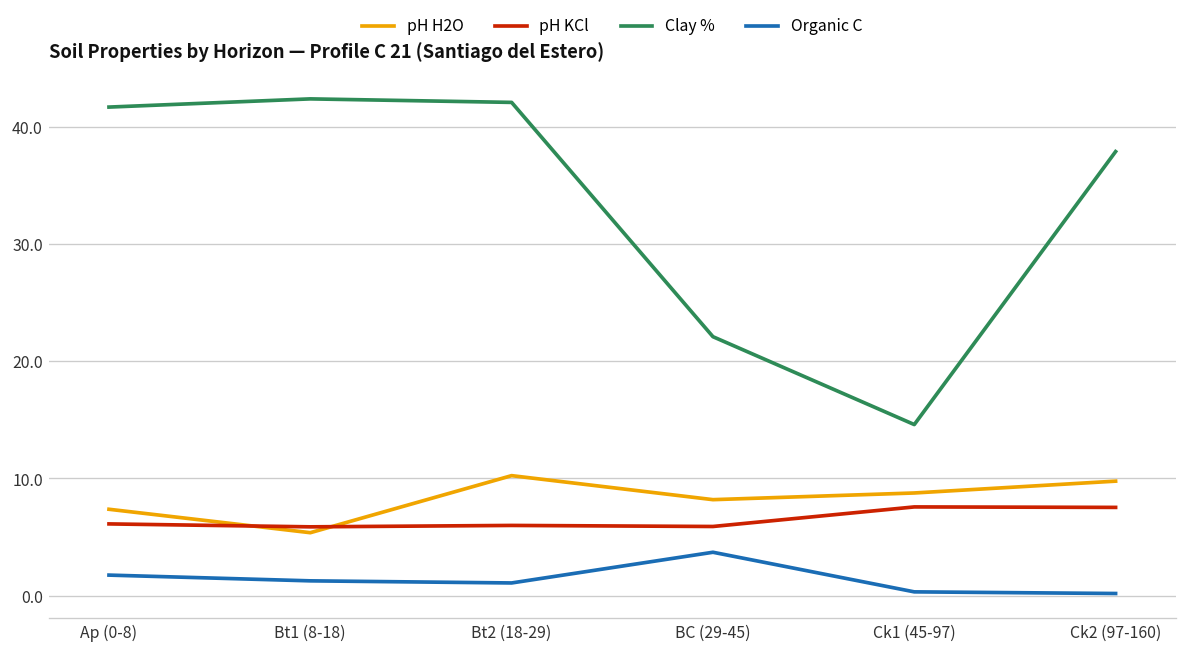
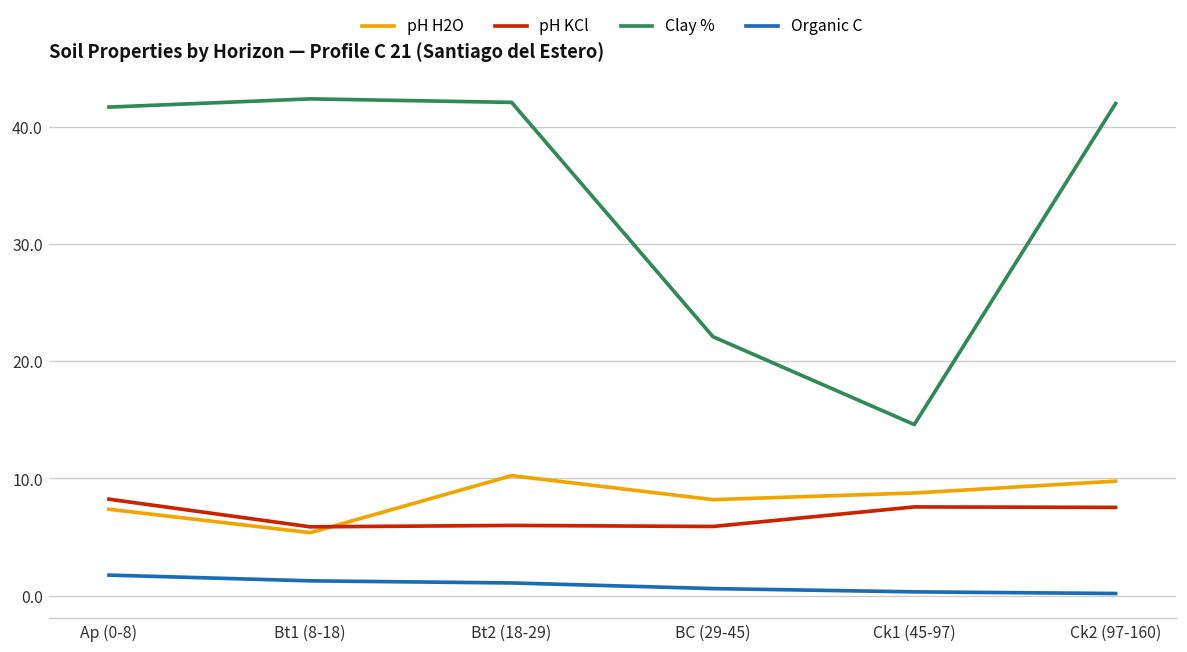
  {
    "pH H2O": {
      "Ap (0-8)": 7,
      "Bt1 (8-18)": 5,
      "Bt2 (18-29)": 10,
      "BC (29-45)": 8,
      "Ck1 (45-97)": 9,
      "Ck2 (97-160)": 10
    },
    "pH KCl": {
-     "Ap (0-8)": 6,
+     "Ap (0-8)": 8,
      "Bt1 (8-18)": 6,
      "Bt2 (18-29)": 6,
      "BC (29-45)": 6,
      "Ck1 (45-97)": 8,
      "Ck2 (97-160)": 8
    },
    "Clay %": {
      "Ap (0-8)": 42,
      "Bt1 (8-18)": 42,
      "Bt2 (18-29)": 42,
      "BC (29-45)": 22,
      "Ck1 (45-97)": 15,
-     "Ck2 (97-160)": 38
+     "Ck2 (97-160)": 42
    },
    "Organic C": {
      "Ap (0-8)": 2,
      "Bt1 (8-18)": 1,
      "Bt2 (18-29)": 1,
-     "BC (29-45)": 4,
+     "BC (29-45)": 1,
      "Ck1 (45-97)": 0,
      "Ck2 (97-160)": 0
    }
  }
